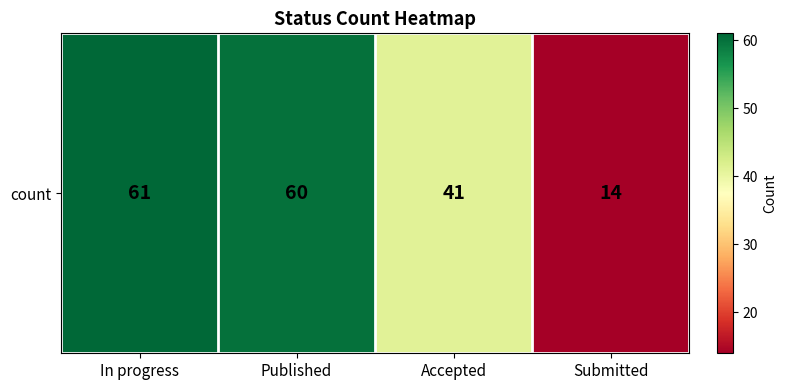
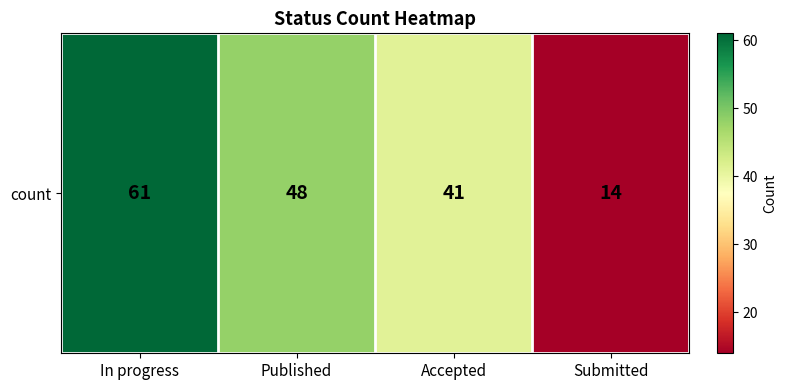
  {
    "count": {
      "In progress": 61,
-     "Published": 60,
+     "Published": 48,
      "Accepted": 41,
      "Submitted": 14
    }
  }
